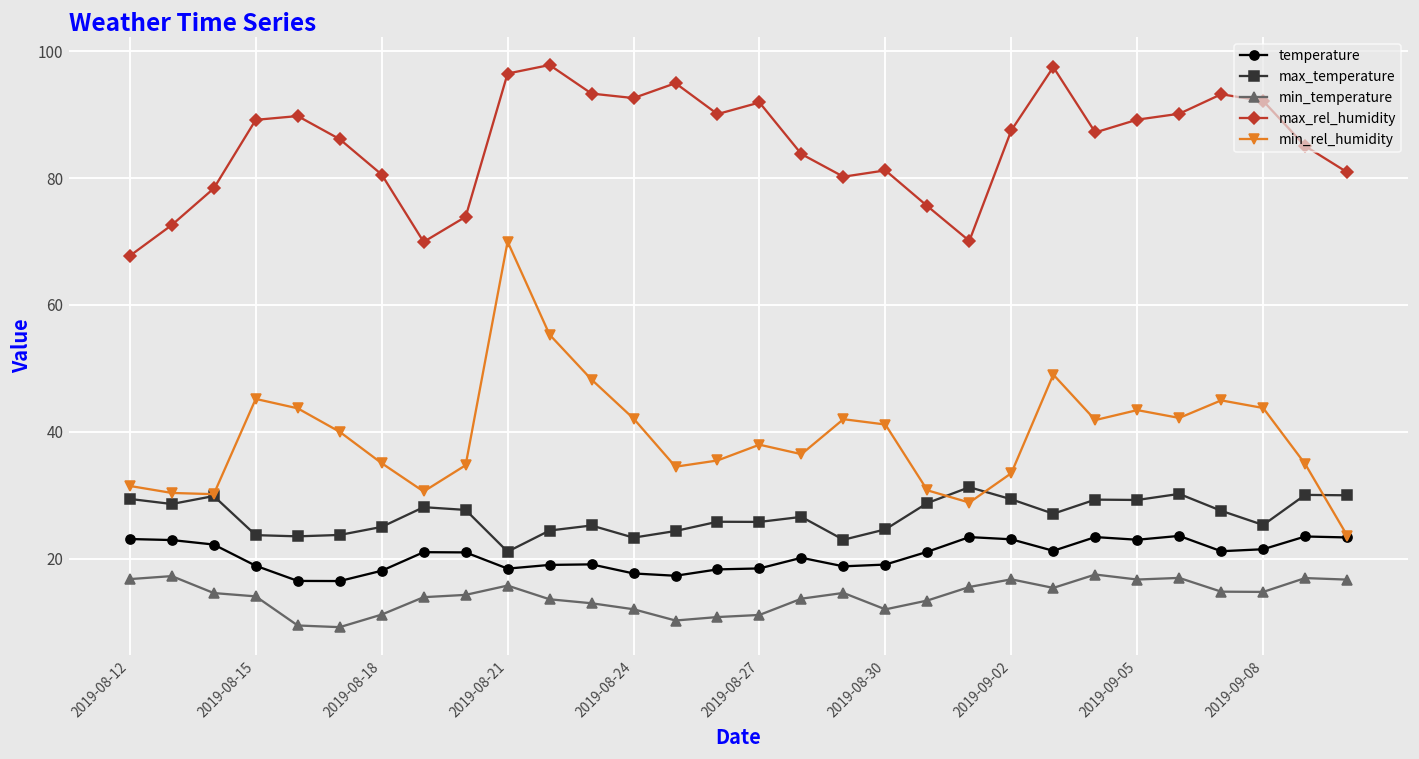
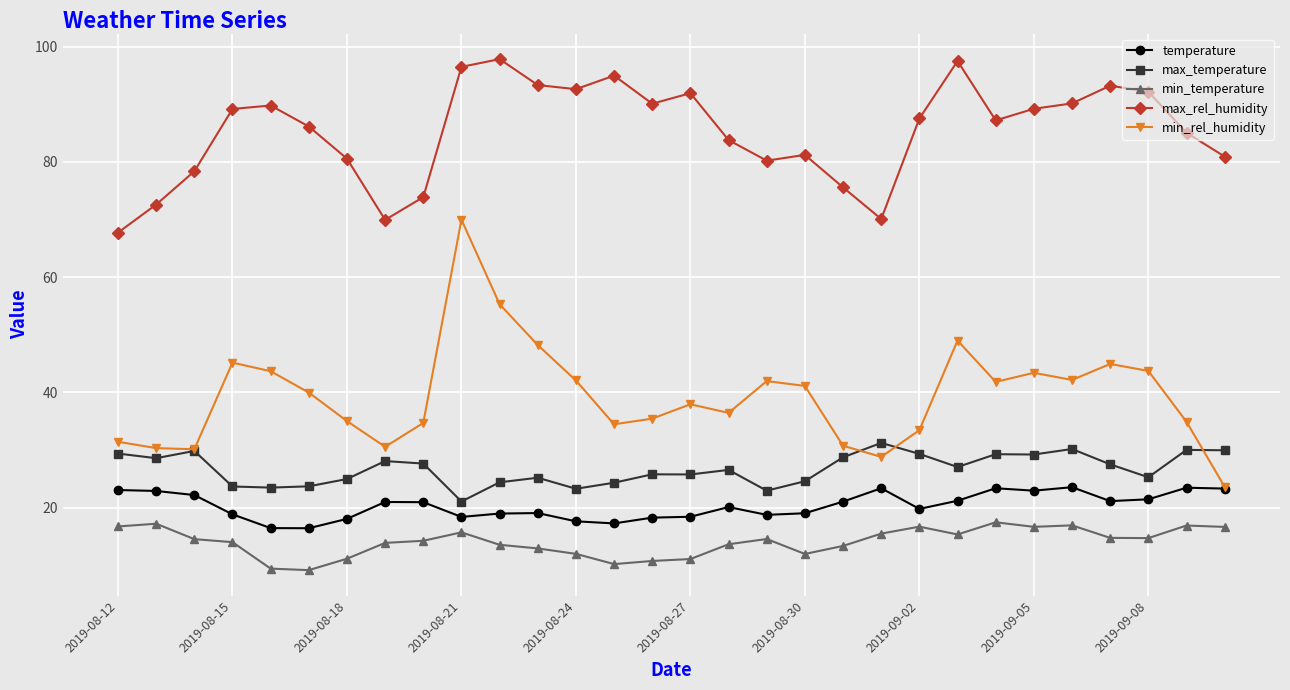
  {
    "temperature": {
      "2019-08-12": 23,
      "2019-08-15": 19,
      "2019-08-18": 18,
      "2019-08-21": 18,
      "2019-08-24": 18,
      "2019-08-27": 18,
      "2019-08-30": 19,
-     "2019-09-02": 23,
+     "2019-09-02": 20,
      "2019-09-05": 23,
      "2019-09-08": 21
    },
    "max_temperature": {
      "2019-08-12": 29,
      "2019-08-15": 24,
      "2019-08-18": 25,
      "2019-08-21": 21,
      "2019-08-24": 23,
      "2019-08-27": 26,
      "2019-08-30": 25,
      "2019-09-02": 29,
      "2019-09-05": 29,
      "2019-09-08": 25
    },
    "min_temperature": {
      "2019-08-12": 17,
      "2019-08-15": 14,
      "2019-08-18": 11,
      "2019-08-21": 16,
      "2019-08-24": 12,
      "2019-08-27": 11,
      "2019-08-30": 12,
      "2019-09-02": 17,
      "2019-09-05": 17,
      "2019-09-08": 15
    },
    "max_rel_humidity": {
      "2019-08-12": 68,
      "2019-08-15": 89,
      "2019-08-18": 81,
      "2019-08-21": 96,
      "2019-08-24": 93,
      "2019-08-27": 92,
      "2019-08-30": 81,
      "2019-09-02": 88,
      "2019-09-05": 89
    },
    "min_rel_humidity": {
      "2019-08-12": 31,
      "2019-08-15": 45,
      "2019-08-18": 35,
      "2019-08-21": 70,
      "2019-08-24": 42,
      "2019-08-27": 38,
      "2019-08-30": 41,
      "2019-09-02": 33,
      "2019-09-05": 43,
      "2019-09-08": 44
    }
  }
